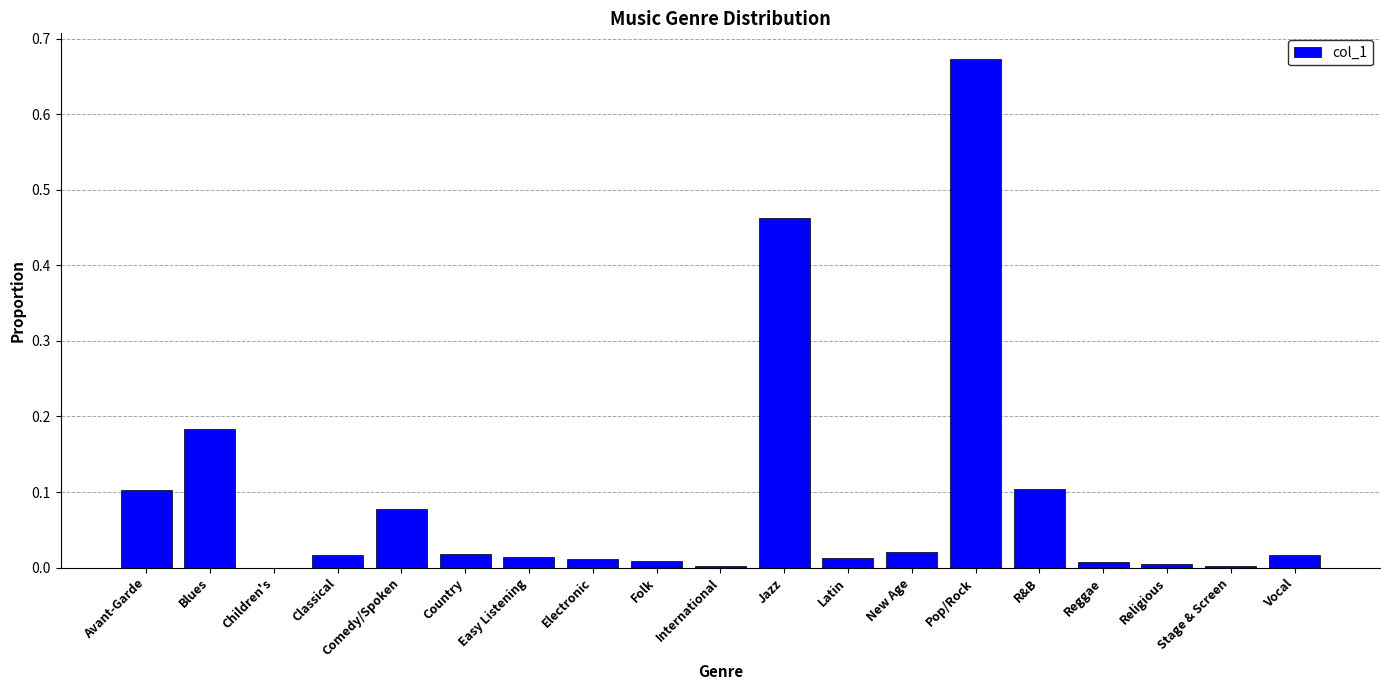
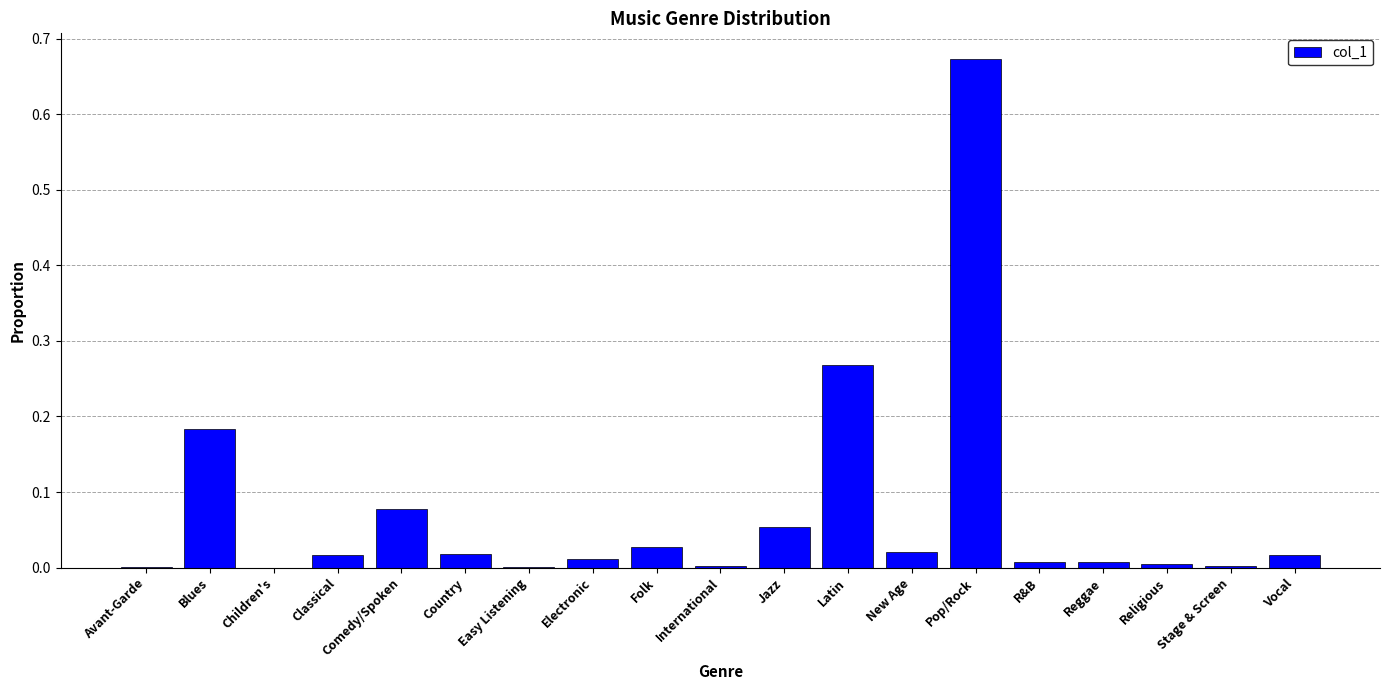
  {
-   "Avant-Garde": 0.10,
+   "Avant-Garde": 0.00,
    "Blues": 0.18,
    "Classical": 0.02,
    "Comedy/Spoken": 0.08,
    "Country": 0.02,
-   "Easy Listening": 0.01,
+   "Easy Listening": 0.00,
    "Electronic": 0.01,
-   "Folk": 0.01,
-   "Jazz": 0.46,
-   "Latin": 0.01,
+   "Folk": 0.03,
+   "Jazz": 0.05,
+   "Latin": 0.27,
    "New Age": 0.02,
    "Pop/Rock": 0.67,
-   "R&B": 0.10,
+   "R&B": 0.01,
    "Reggae": 0.01,
    "Religious": 0.00,
    "Vocal": 0.02
  }
